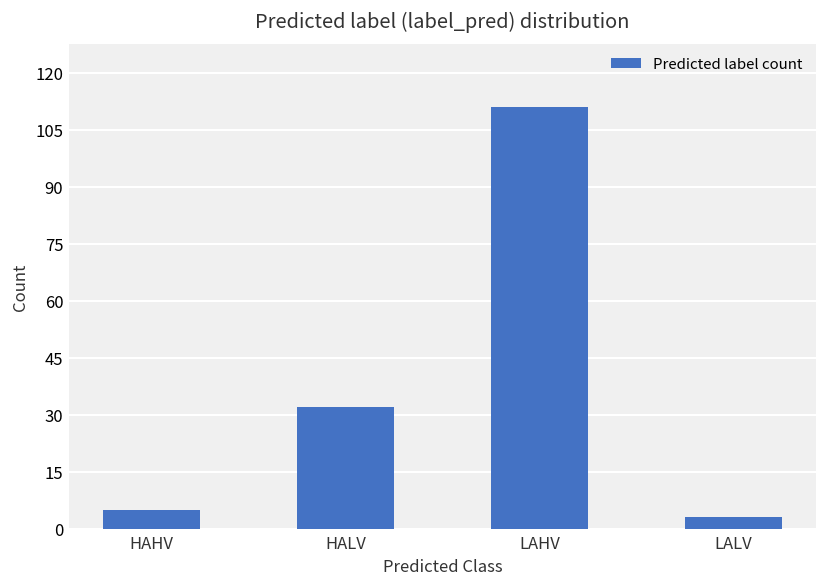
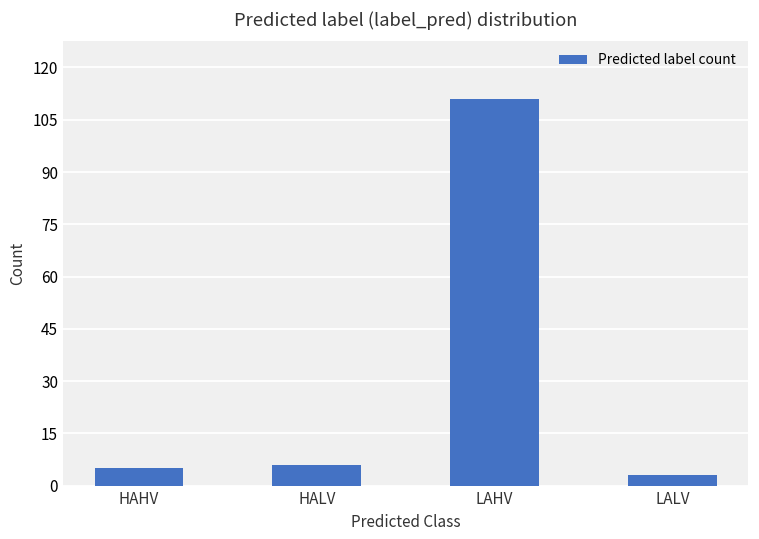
  {
    "HAHV": 5,
-   "HALV": 32,
+   "HALV": 6,
    "LAHV": 111,
    "LALV": 3
  }
